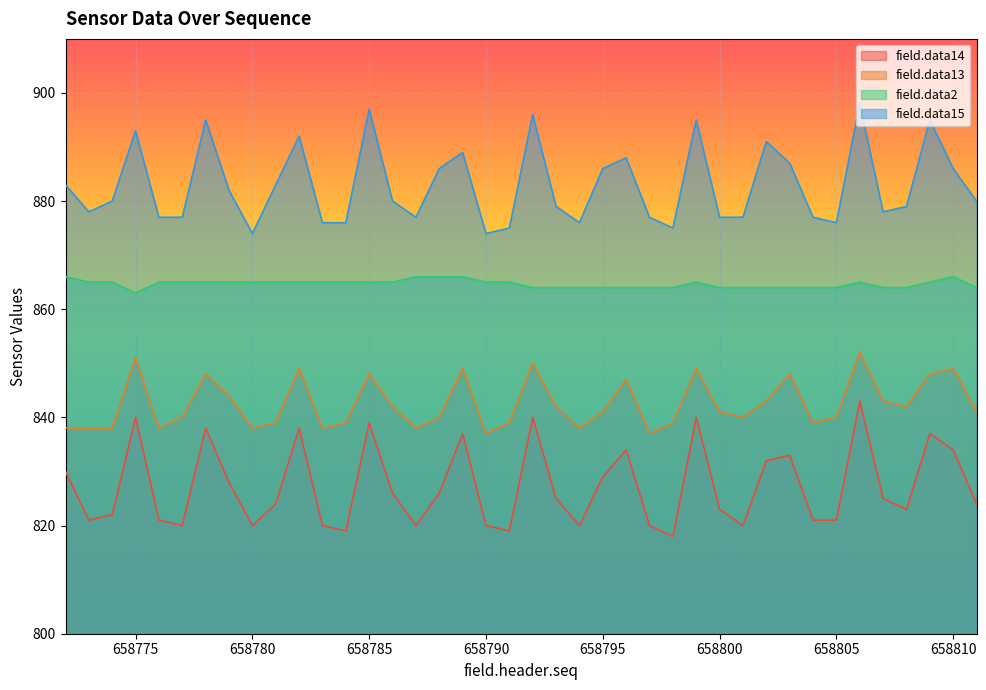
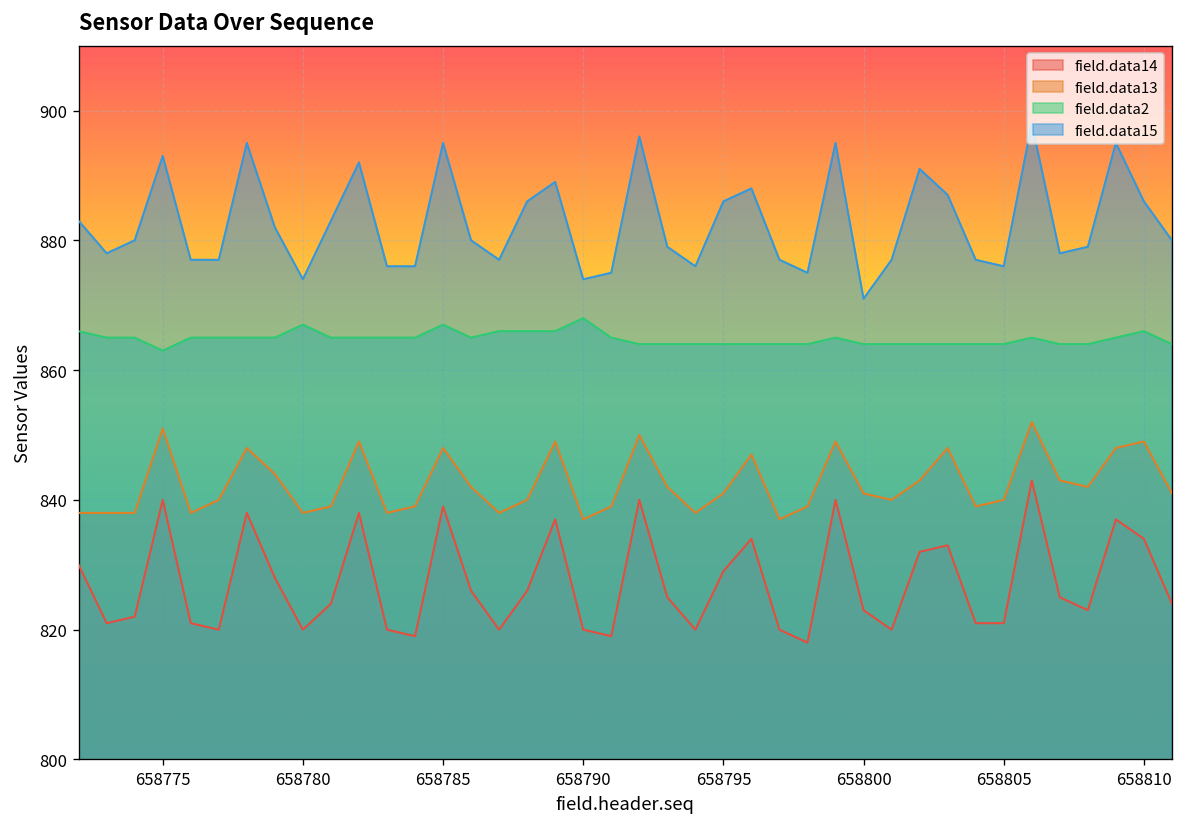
  {
    "field.data2": {
      "658775": 863,
-     "658780": 865,
-     "658785": 865,
-     "658790": 865,
+     "658780": 867,
+     "658785": 867,
+     "658790": 868,
      "658795": 864,
      "658800": 864,
      "658805": 864,
      "658810": 866
    },
    "field.data15": {
      "658775": 893,
      "658780": 874,
-     "658785": 897,
+     "658785": 895,
      "658790": 874,
      "658795": 886,
-     "658800": 877,
+     "658800": 871,
      "658805": 876,
      "658810": 886
    }
  }
